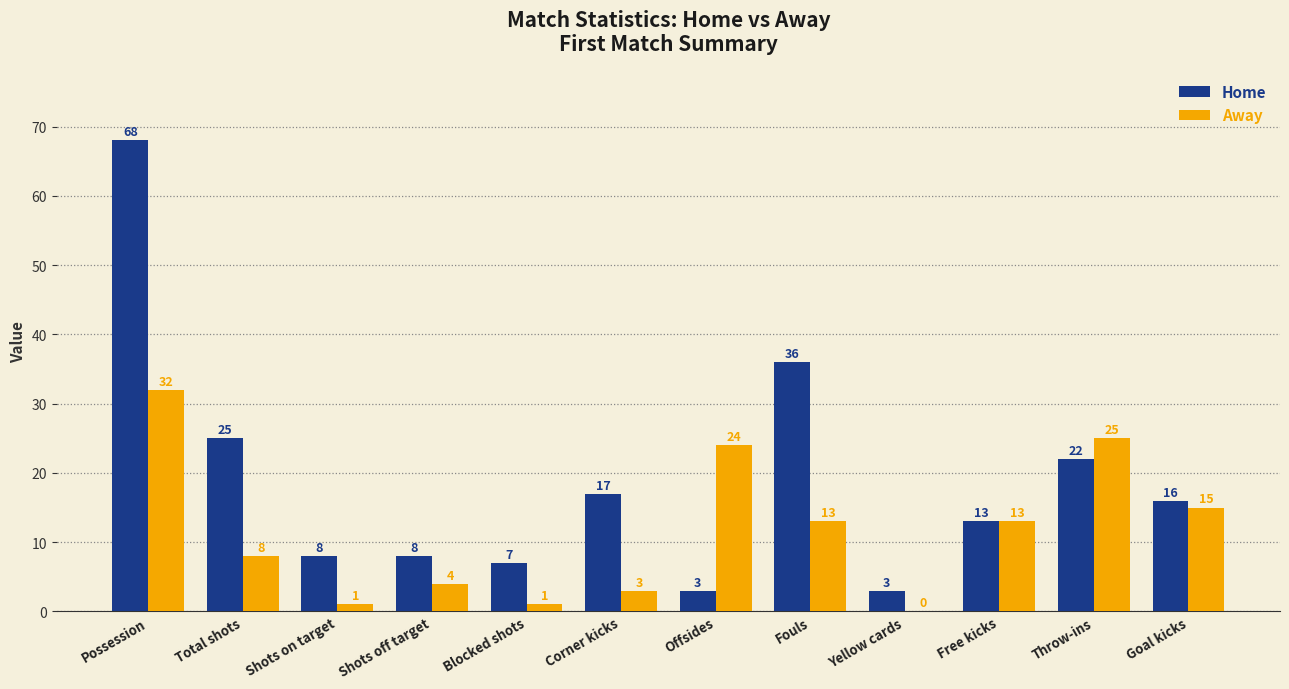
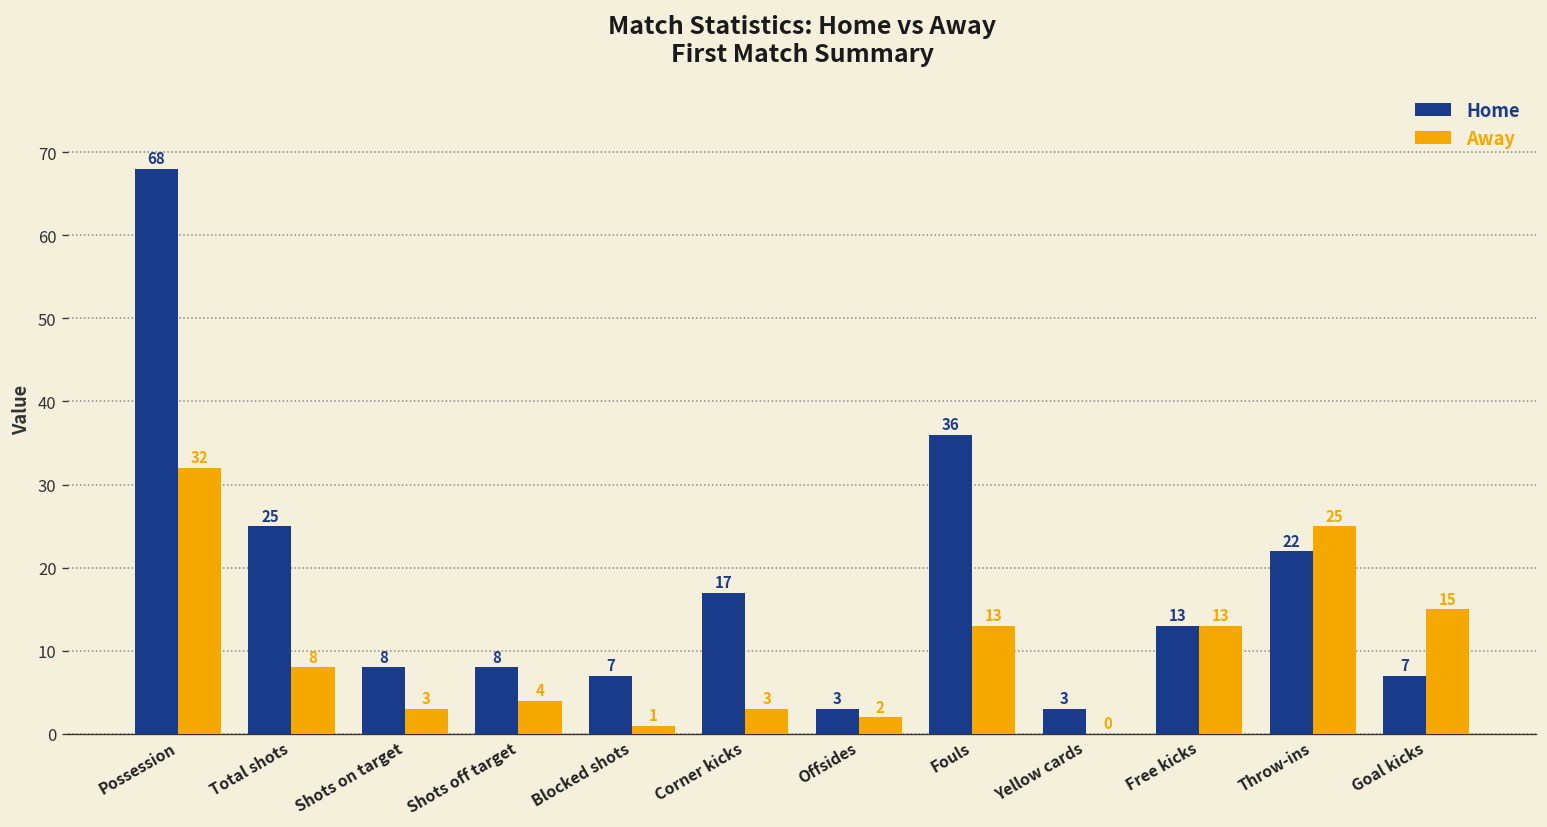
  {
    "Home": {
      "Possession": 68,
      "Total shots": 25,
      "Shots on target": 8,
      "Shots off target": 8,
      "Blocked shots": 7,
      "Corner kicks": 17,
      "Offsides": 3,
      "Fouls": 36,
      "Yellow cards": 3,
      "Free kicks": 13,
      "Throw-ins": 22,
-     "Goal kicks": 16
+     "Goal kicks": 7
    },
    "Away": {
      "Possession": 32,
      "Total shots": 8,
-     "Shots on target": 1,
+     "Shots on target": 3,
      "Shots off target": 4,
      "Blocked shots": 1,
      "Corner kicks": 3,
-     "Offsides": 24,
+     "Offsides": 2,
      "Fouls": 13,
      "Yellow cards": 0,
      "Free kicks": 13,
      "Throw-ins": 25,
      "Goal kicks": 15
    }
  }
